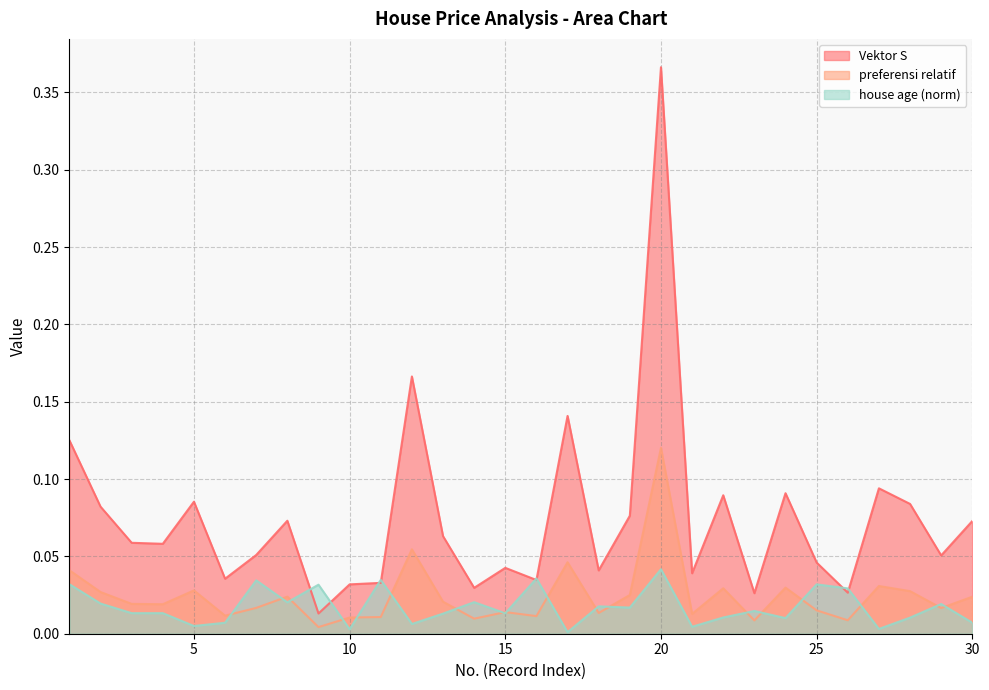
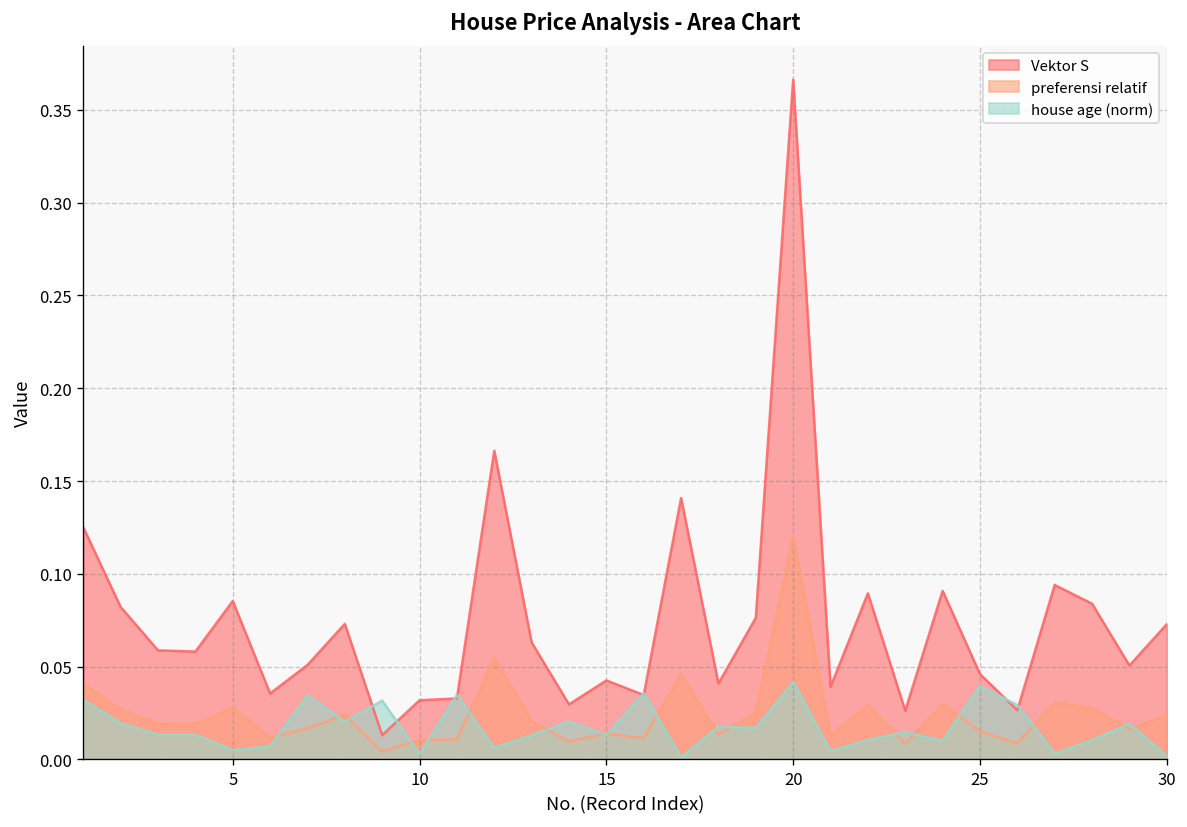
  {
    "house age (norm)": {
      "5": 0.005,
      "10": 0.003,
      "20": 0.042,
-     "25": 0.032,
-     "30": 0.007
+     "25": 0.040,
+     "30": 0.002
    }
  }
